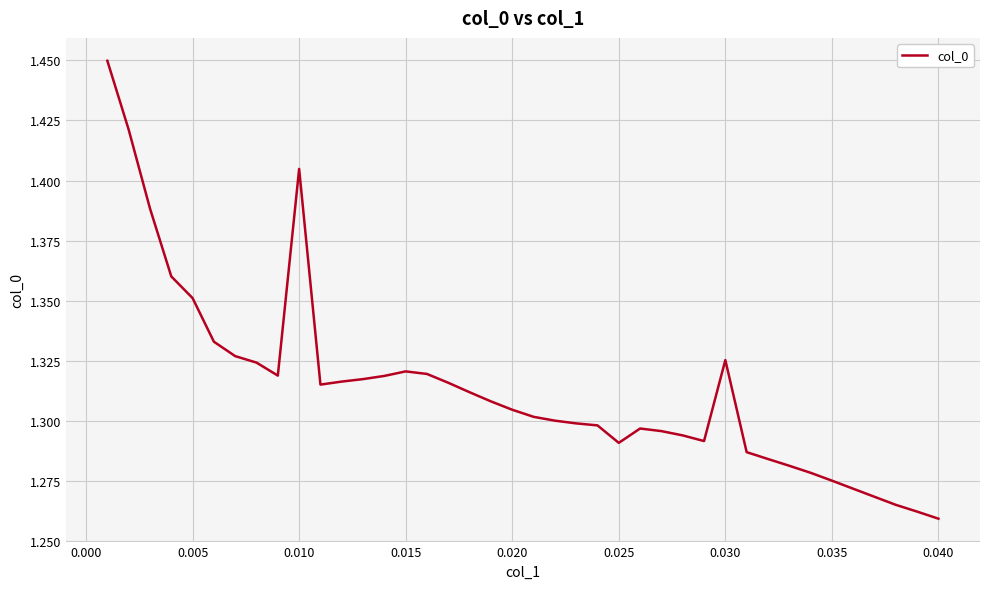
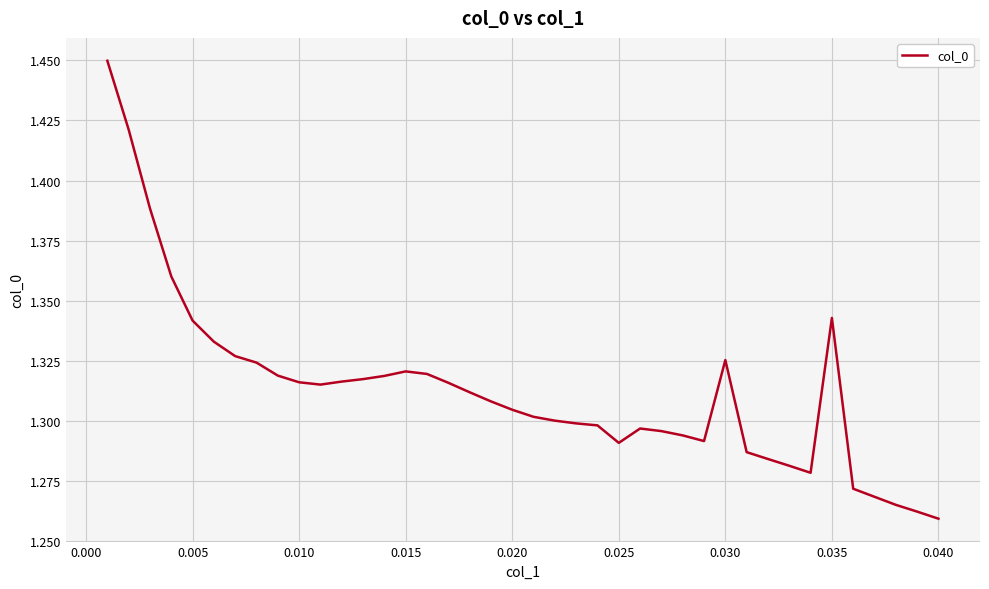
  {
-   "0.005": 1.351,
-   "0.010": 1.405,
+   "0.005": 1.342,
+   "0.010": 1.316,
    "0.015": 1.321,
    "0.020": 1.305,
    "0.025": 1.291,
    "0.030": 1.325,
-   "0.035": 1.275,
+   "0.035": 1.343,
    "0.040": 1.259
  }
